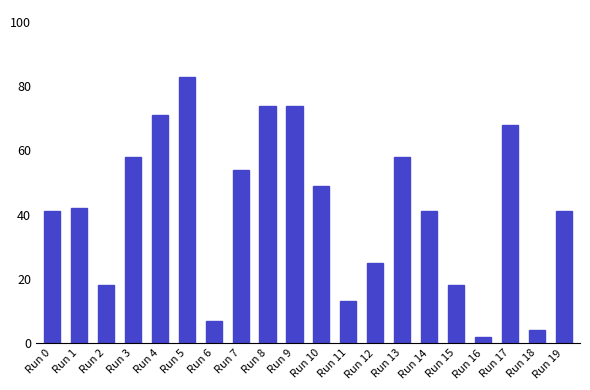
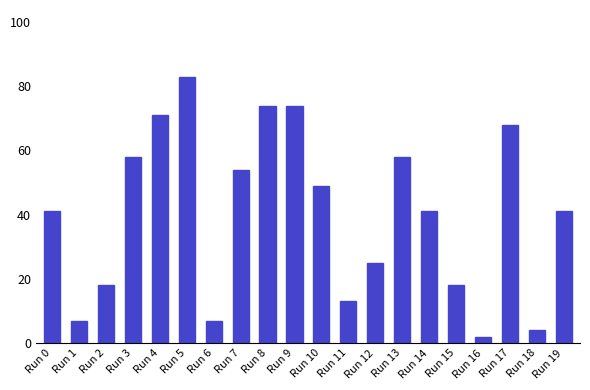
  {
    "Run 0": 41,
-   "Run 1": 42,
+   "Run 1": 7,
    "Run 2": 18,
    "Run 3": 58,
    "Run 4": 71,
    "Run 5": 83,
    "Run 6": 7,
    "Run 7": 54,
    "Run 8": 74,
    "Run 9": 74,
    "Run 10": 49,
    "Run 11": 13,
    "Run 12": 25,
    "Run 13": 58,
    "Run 14": 41,
    "Run 15": 18,
    "Run 16": 2,
    "Run 17": 68,
    "Run 18": 4,
    "Run 19": 41
  }
